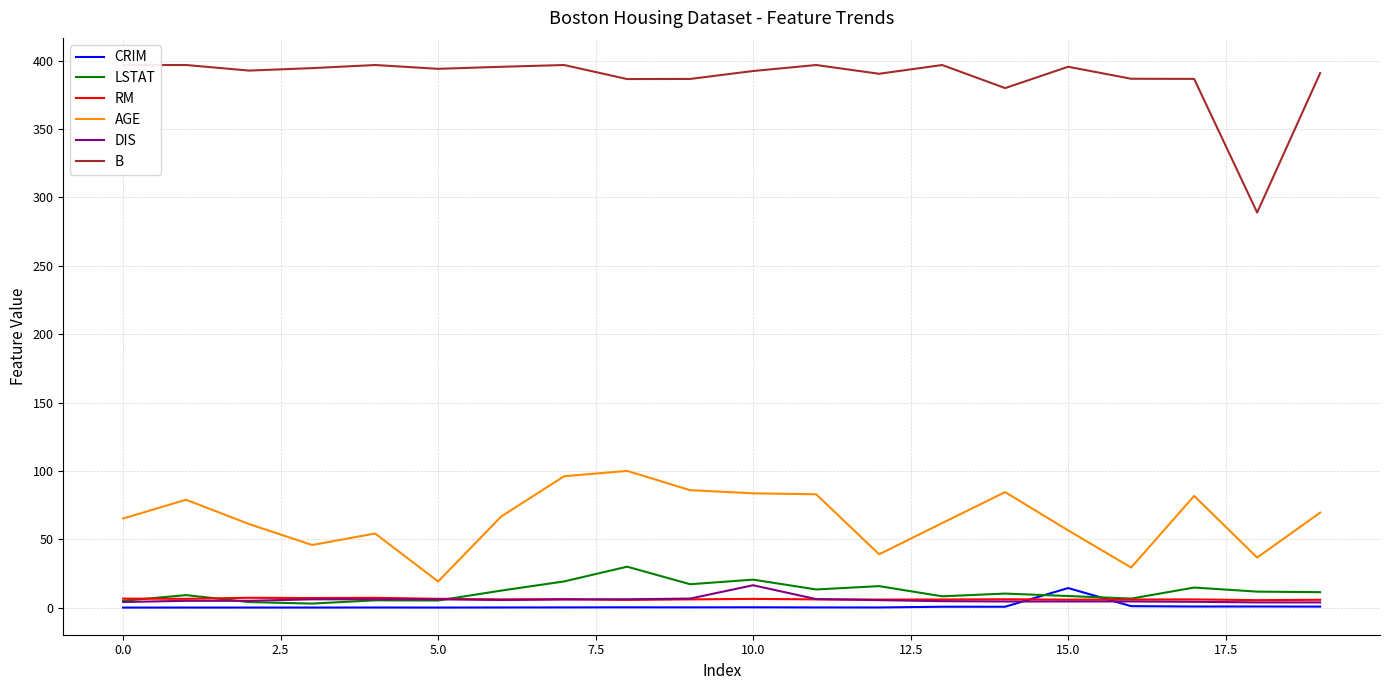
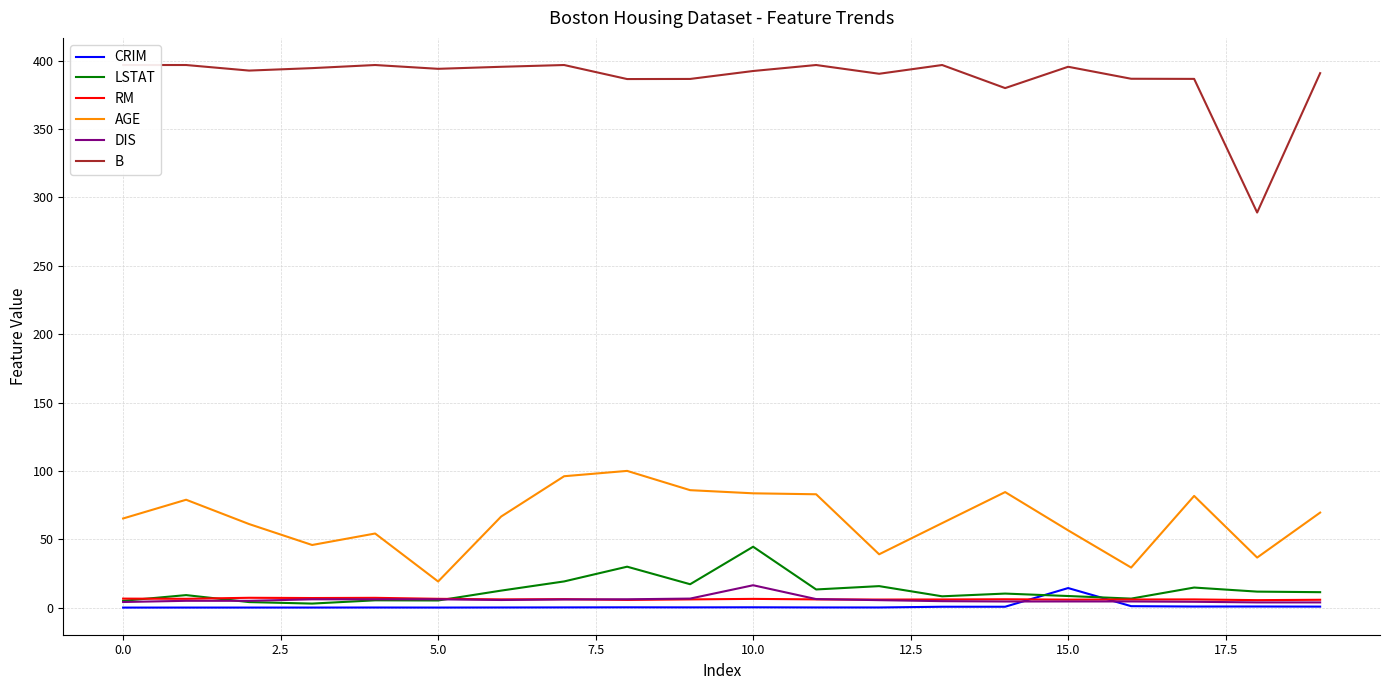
  {
    "CRIM": {
      "0.0": 0,
      "5.0": 0,
      "10.0": 0,
      "15.0": 14
    },
    "LSTAT": {
-     "10.0": 20,
+     "10.0": 45,
      "15.0": 8
    },
    "RM": {
      "10.0": 6
    },
    "AGE": {
      "0.0": 65,
      "5.0": 19,
      "10.0": 84,
      "15.0": 57
    },
    "DIS": {
      "10.0": 16
    },
    "B": {
      "5.0": 394,
      "10.0": 393,
      "15.0": 396
    }
  }
